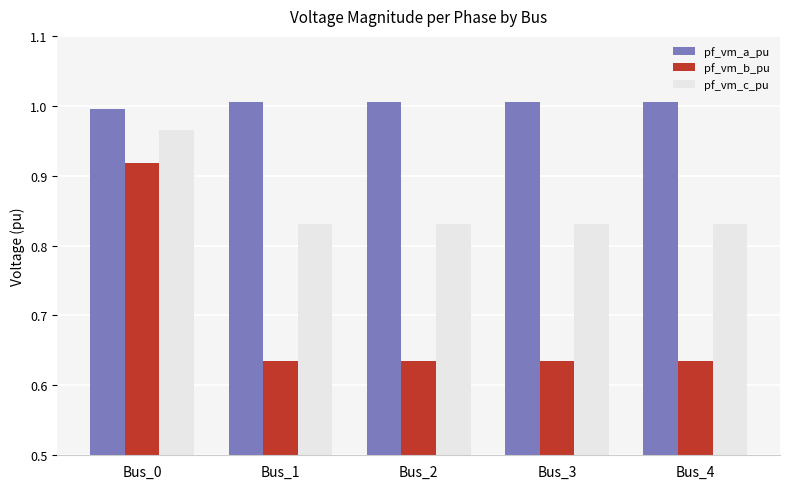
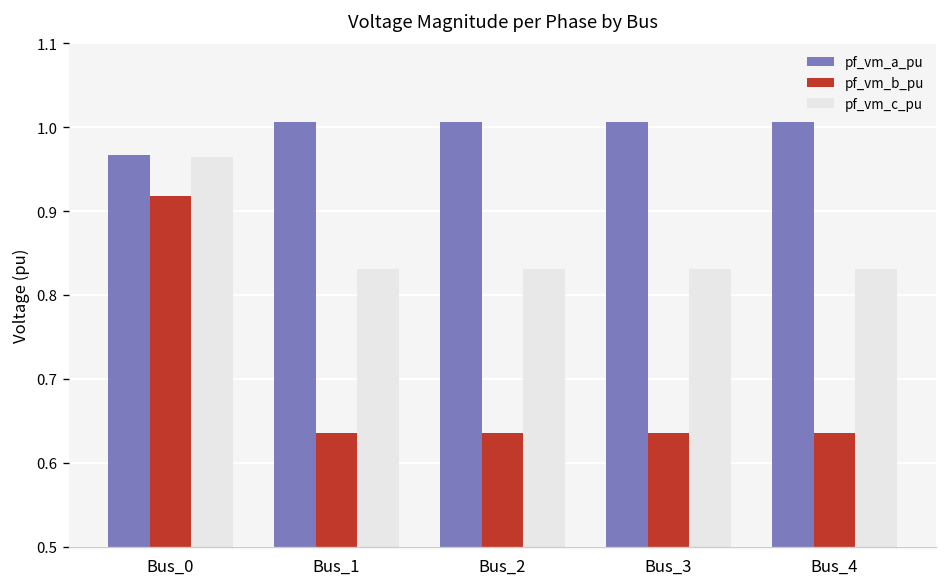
  {
    "pf_vm_a_pu": {
-     "Bus_0": 0.99,
+     "Bus_0": 0.97,
      "Bus_1": 1.01,
      "Bus_2": 1.01,
      "Bus_3": 1.01,
      "Bus_4": 1.01
    },
    "pf_vm_b_pu": {
      "Bus_0": 0.92,
      "Bus_1": 0.63,
      "Bus_2": 0.63,
      "Bus_3": 0.63,
      "Bus_4": 0.63
    },
    "pf_vm_c_pu": {
      "Bus_0": 0.96,
      "Bus_1": 0.83,
      "Bus_2": 0.83,
      "Bus_3": 0.83,
      "Bus_4": 0.83
    }
  }
